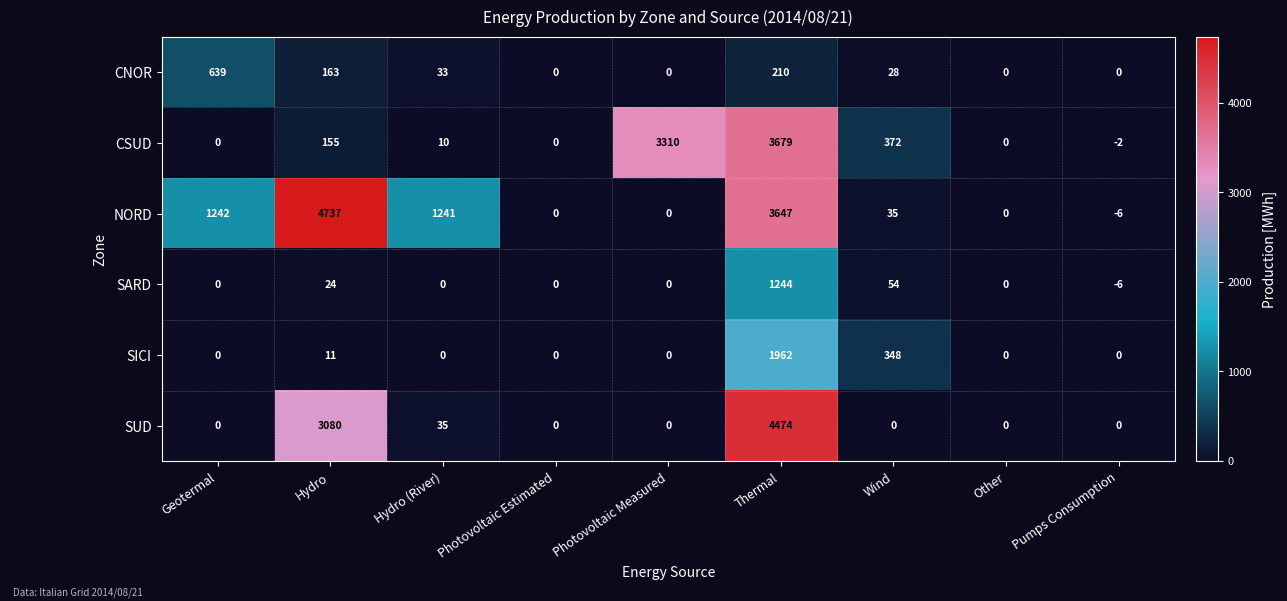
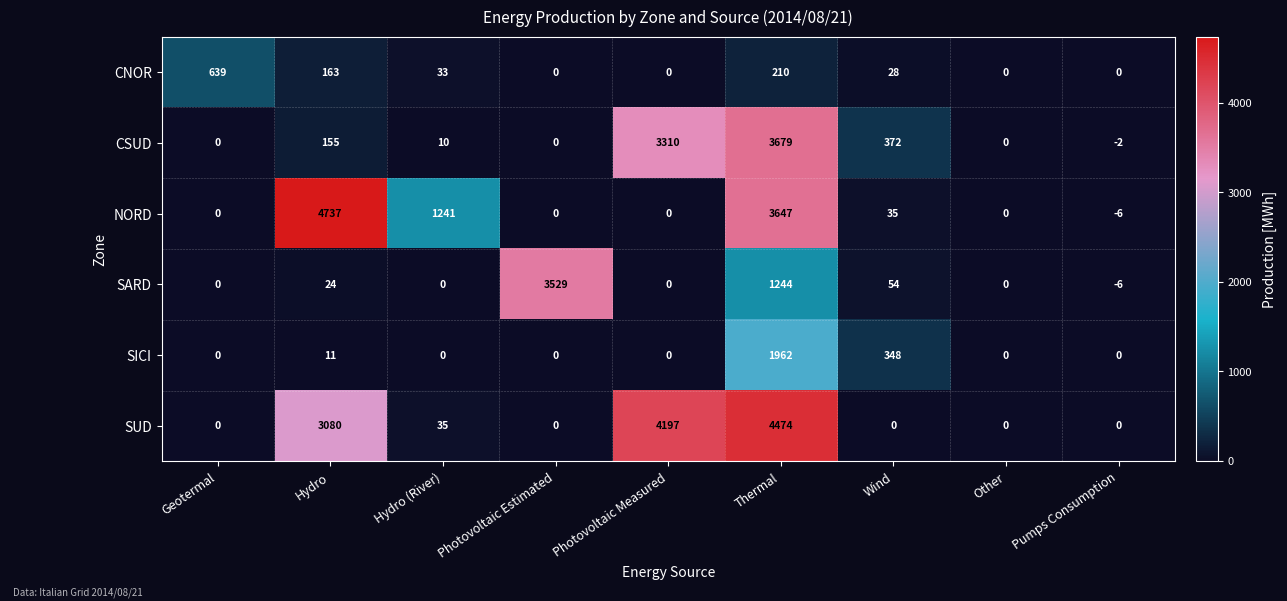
  {
    "CNOR": {
      "Geotermal": 639,
      "Hydro": 163,
      "Hydro (River)": 33,
      "Photovoltaic Estimated": 0,
      "Photovoltaic Measured": 0,
      "Thermal": 210,
      "Wind": 28,
      "Other": 0,
      "Pumps Consumption": 0
    },
    "CSUD": {
      "Geotermal": 0,
      "Hydro": 155,
      "Hydro (River)": 10,
      "Photovoltaic Estimated": 0,
      "Photovoltaic Measured": 3310,
      "Thermal": 3679,
      "Wind": 372,
      "Other": 0,
      "Pumps Consumption": -2
    },
    "NORD": {
-     "Geotermal": 1242,
+     "Geotermal": 0,
      "Hydro": 4737,
      "Hydro (River)": 1241,
      "Photovoltaic Estimated": 0,
      "Photovoltaic Measured": 0,
      "Thermal": 3647,
      "Wind": 35,
      "Other": 0,
      "Pumps Consumption": -6
    },
    "SARD": {
      "Geotermal": 0,
      "Hydro": 24,
      "Hydro (River)": 0,
-     "Photovoltaic Estimated": 0,
+     "Photovoltaic Estimated": 3529,
      "Photovoltaic Measured": 0,
      "Thermal": 1244,
      "Wind": 54,
      "Other": 0,
      "Pumps Consumption": -6
    },
    "SICI": {
      "Geotermal": 0,
      "Hydro": 11,
      "Hydro (River)": 0,
      "Photovoltaic Estimated": 0,
      "Photovoltaic Measured": 0,
      "Thermal": 1962,
      "Wind": 348,
      "Other": 0,
      "Pumps Consumption": 0
    },
    "SUD": {
      "Geotermal": 0,
      "Hydro": 3080,
      "Hydro (River)": 35,
      "Photovoltaic Estimated": 0,
-     "Photovoltaic Measured": 0,
+     "Photovoltaic Measured": 4197,
      "Thermal": 4474,
      "Wind": 0,
      "Other": 0,
      "Pumps Consumption": 0
    }
  }
